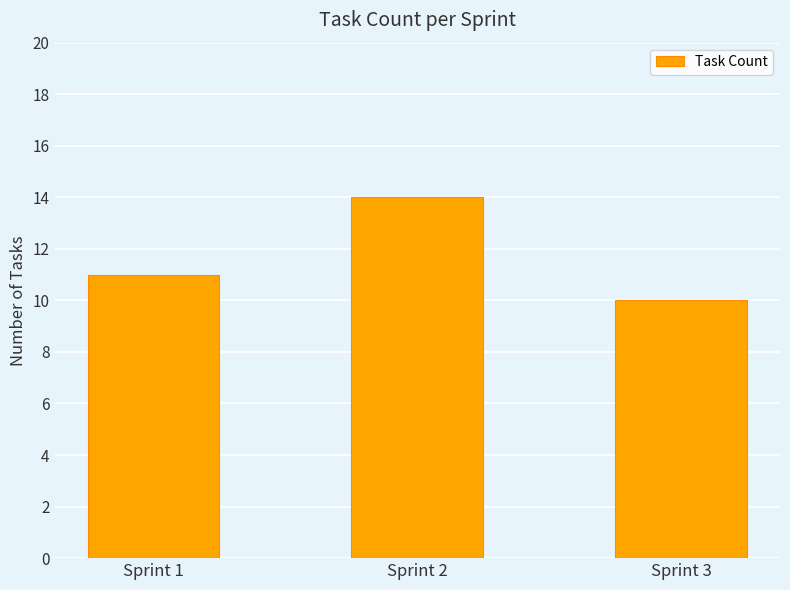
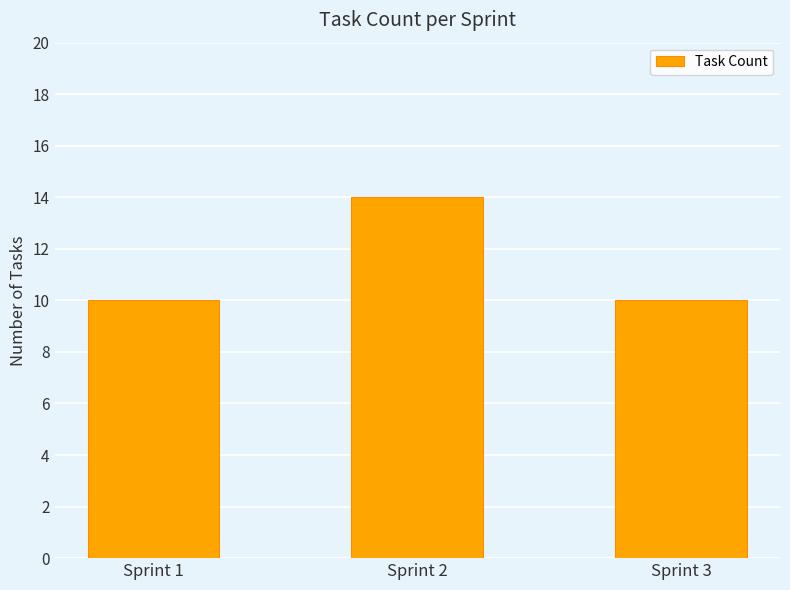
  {
-   "Sprint 1": 11,
+   "Sprint 1": 10,
    "Sprint 2": 14,
    "Sprint 3": 10
  }
